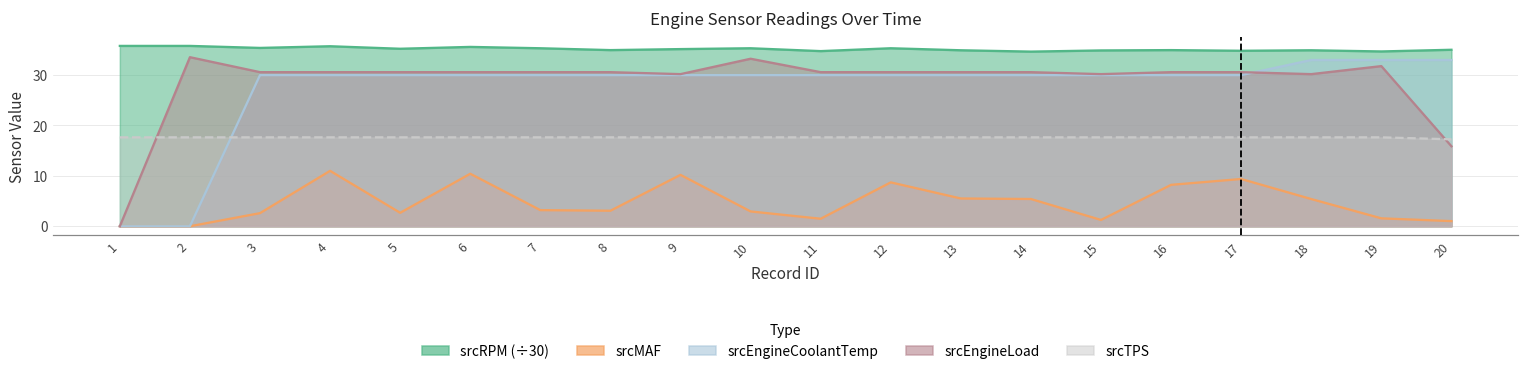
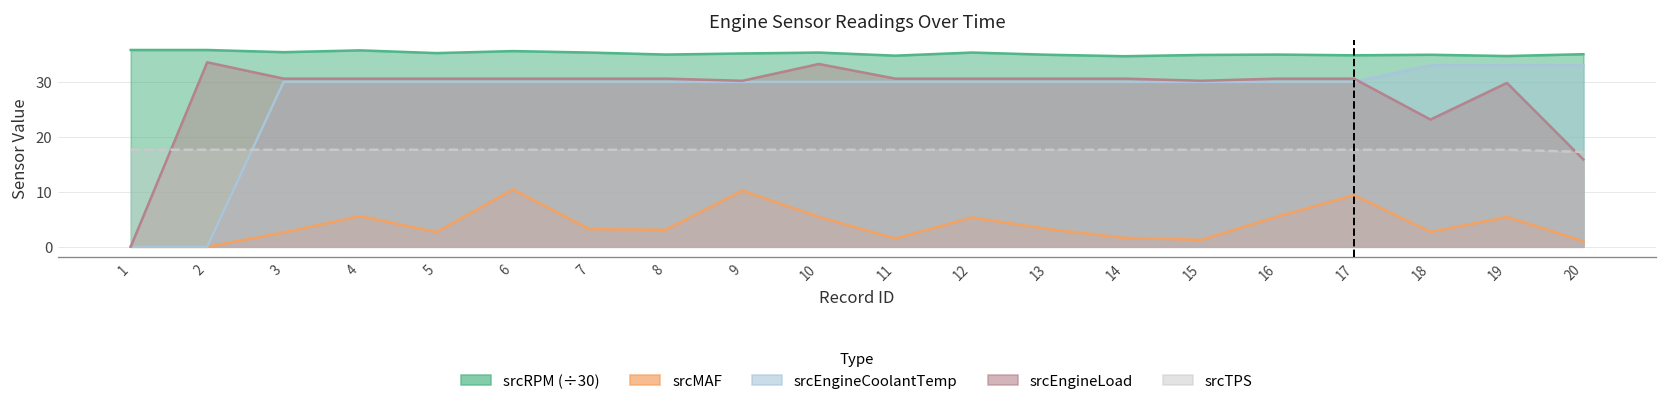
  {
    "srcRPM (÷30)": {
      "1": 36,
      "2": 36,
      "3": 35,
      "4": 36,
      "5": 35,
      "6": 36,
      "7": 35,
      "8": 35,
      "9": 35,
      "10": 35,
      "11": 35,
      "12": 35,
      "13": 35,
      "14": 35,
      "15": 35,
      "16": 35,
      "17": 35,
      "18": 35,
      "19": 35,
      "20": 35
    },
    "srcMAF": {
      "3": 3,
-     "4": 11,
+     "4": 6,
      "5": 3,
      "6": 10,
      "7": 3,
      "8": 3,
      "9": 10,
-     "10": 3,
+     "10": 5,
      "11": 1,
-     "12": 9,
-     "13": 6,
-     "14": 5,
+     "12": 5,
+     "13": 3,
+     "14": 2,
      "15": 1,
-     "16": 8,
+     "16": 5,
      "17": 9,
-     "18": 5,
-     "19": 2,
+     "18": 3,
+     "19": 5,
      "20": 1
    },
    "srcEngineLoad": {
      "2": 34,
      "3": 31,
      "4": 31,
      "5": 31,
      "6": 31,
      "7": 31,
      "8": 31,
      "10": 33,
      "11": 31,
      "12": 31,
      "13": 31,
      "14": 31,
      "16": 31,
      "17": 31,
-     "18": 30,
-     "19": 32,
+     "18": 23,
+     "19": 30,
      "20": 16
    }
  }
